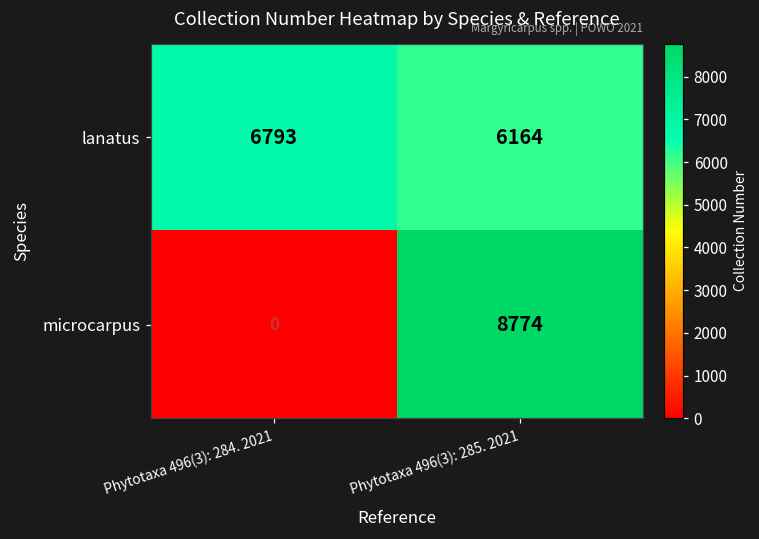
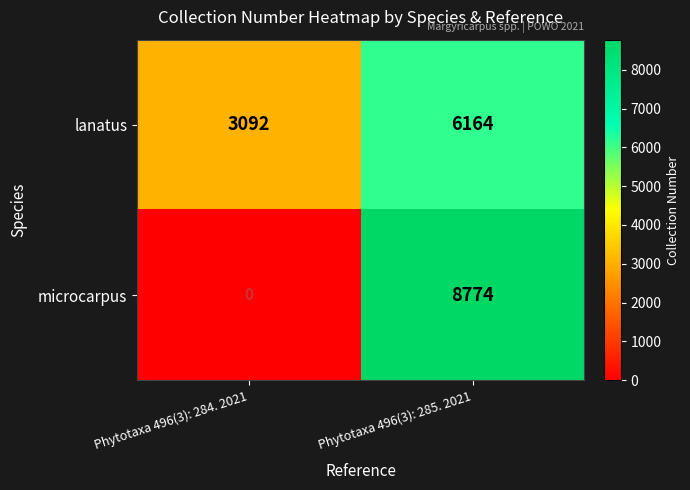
  {
    "lanatus": {
-     "Phytotaxa 496(3): 284. 2021": 6793,
+     "Phytotaxa 496(3): 284. 2021": 3092,
      "Phytotaxa 496(3): 285. 2021": 6164
    },
    "microcarpus": {
      "Phytotaxa 496(3): 284. 2021": 0,
      "Phytotaxa 496(3): 285. 2021": 8774
    }
  }
